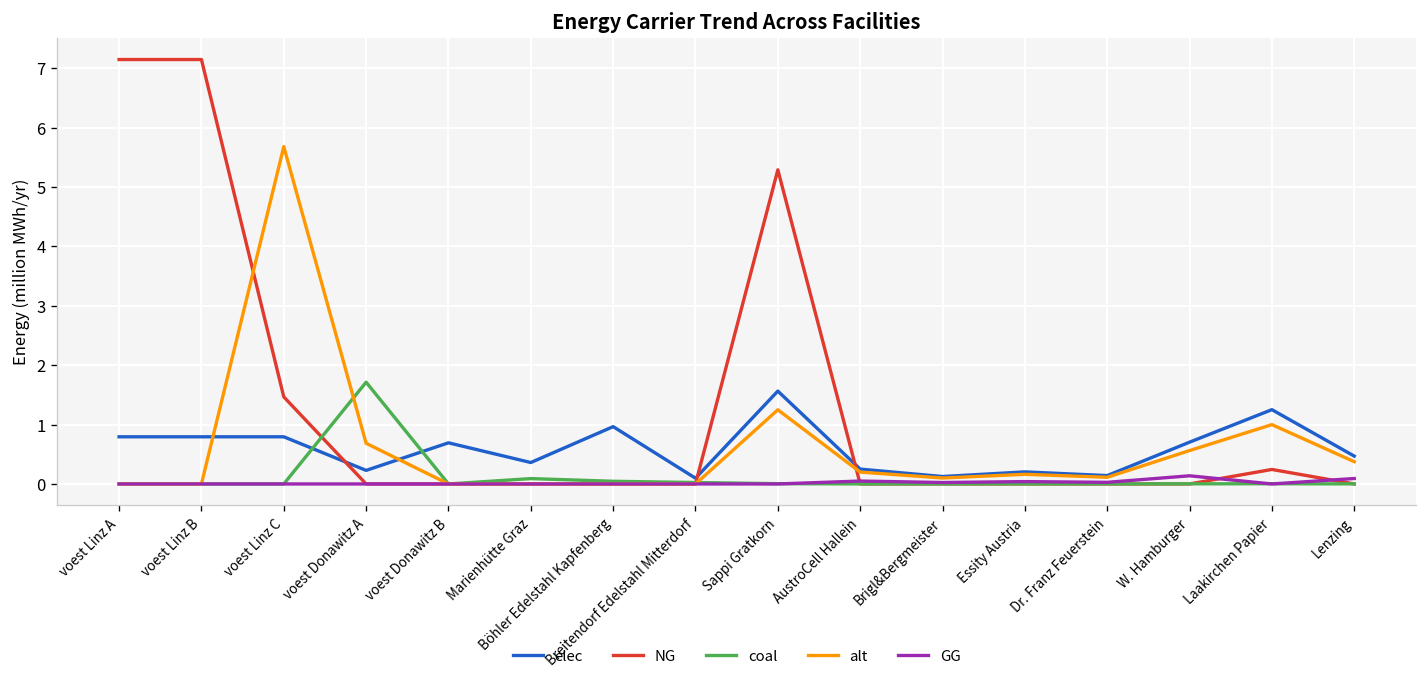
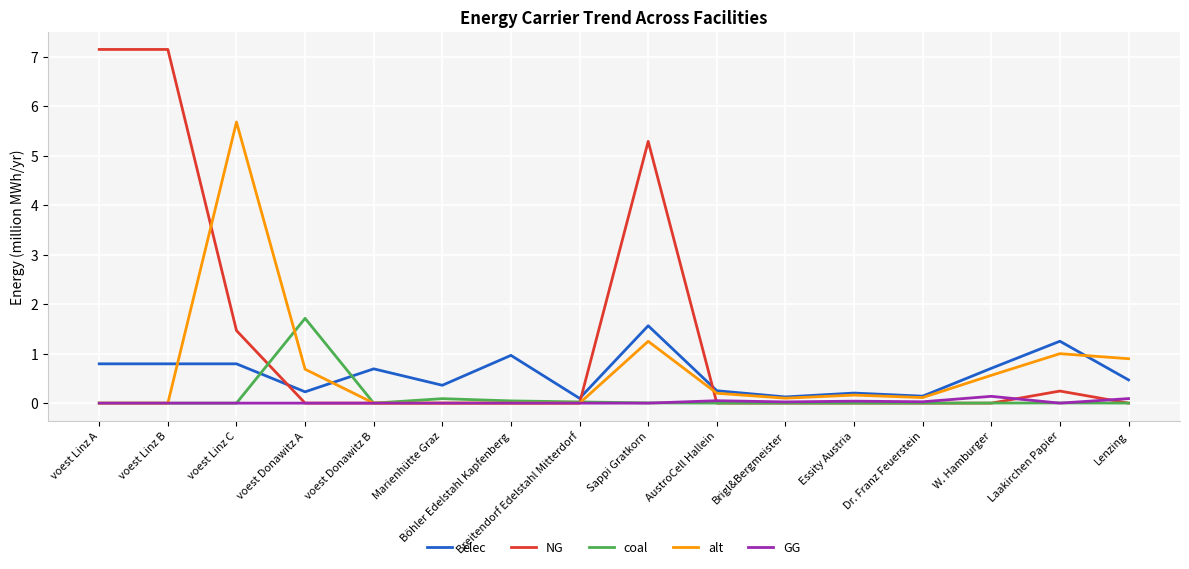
  {
    "elec": {
      "voest Linz A": 0.8,
      "voest Linz B": 0.8,
      "voest Linz C": 0.8,
      "voest Donawitz A": 0.2,
      "voest Donawitz B": 0.7,
      "Marienhütte Graz": 0.4,
      "Böhler Edelstahl Kapfenberg": 1.0,
      "Breitendorf Edelstahl Mitterdorf": 0.1,
      "Sappi Gratkorn": 1.6,
      "W. Hamburger": 0.7,
      "Laakirchen Papier": 1.3,
      "Lenzing": 0.5
    },
    "NG": {
      "voest Linz A": 7.1,
      "voest Linz B": 7.1,
      "voest Linz C": 1.5,
      "Sappi Gratkorn": 5.3,
      "Laakirchen Papier": 0.2
    },
    "coal": {
      "voest Donawitz A": 1.7,
      "Marienhütte Graz": 0.1
    },
    "alt": {
      "voest Linz C": 5.7,
      "voest Donawitz A": 0.7,
      "Sappi Gratkorn": 1.2,
      "W. Hamburger": 0.6,
      "Laakirchen Papier": 1.0,
-     "Lenzing": 0.4
+     "Lenzing": 0.9
    },
    "GG": {
      "W. Hamburger": 0.1,
      "Lenzing": 0.1
    }
  }
